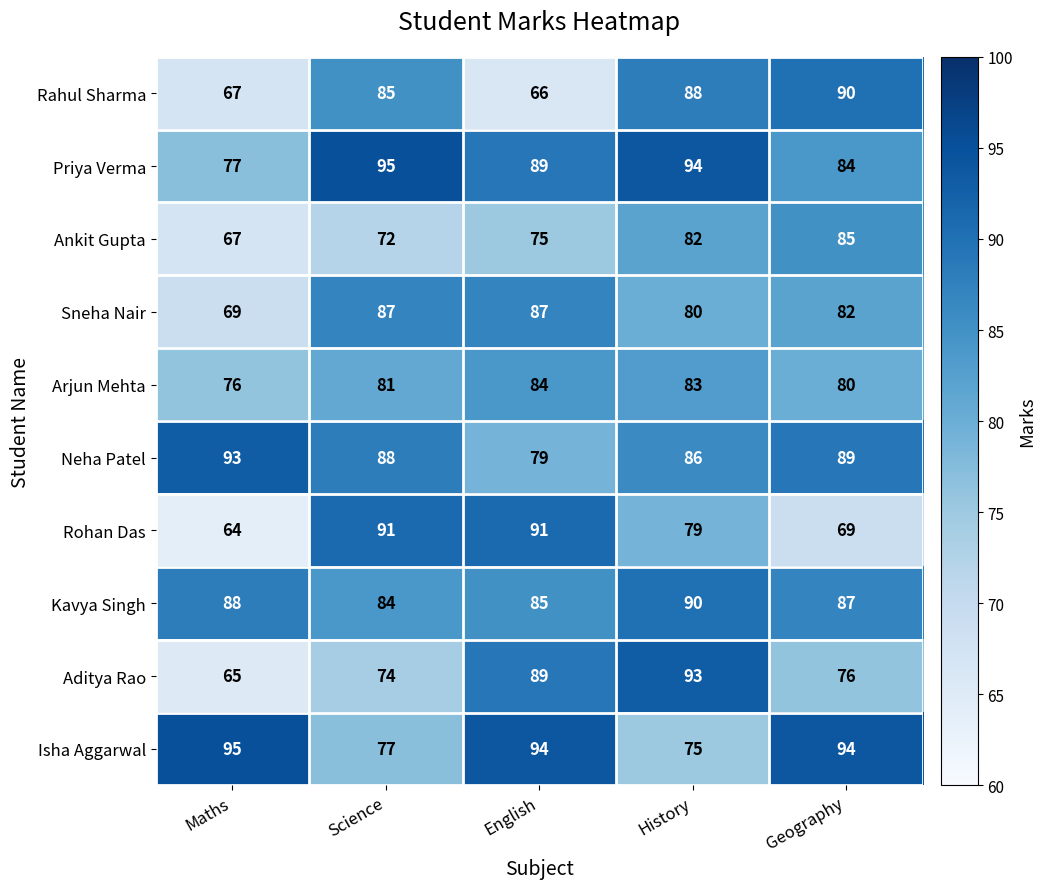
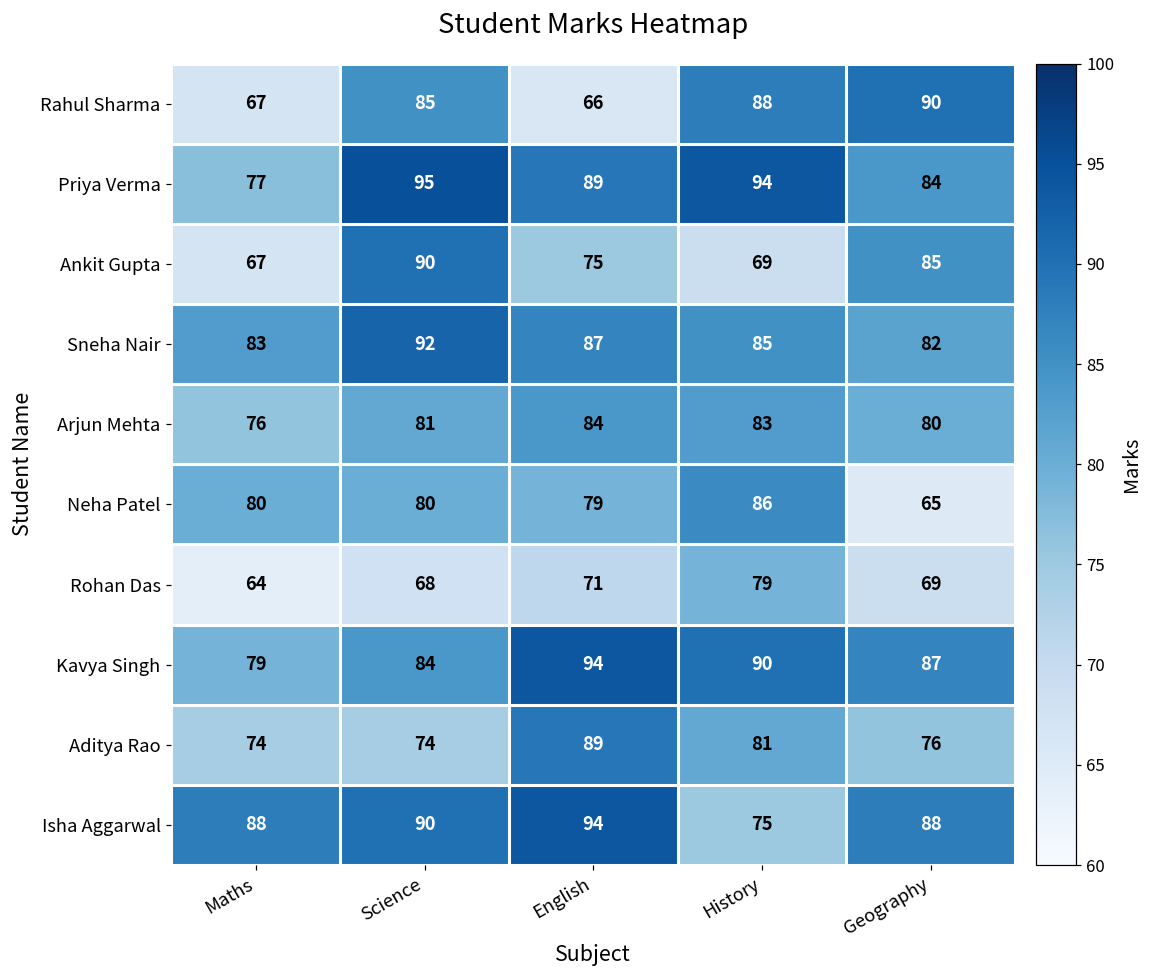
  {
    "Rahul Sharma": {
      "Maths": 67,
      "Science": 85,
      "English": 66,
      "History": 88,
      "Geography": 90
    },
    "Priya Verma": {
      "Maths": 77,
      "Science": 95,
      "English": 89,
      "History": 94,
      "Geography": 84
    },
    "Ankit Gupta": {
      "Maths": 67,
-     "Science": 72,
+     "Science": 90,
      "English": 75,
-     "History": 82,
+     "History": 69,
      "Geography": 85
    },
    "Sneha Nair": {
-     "Maths": 69,
-     "Science": 87,
+     "Maths": 83,
+     "Science": 92,
      "English": 87,
-     "History": 80,
+     "History": 85,
      "Geography": 82
    },
    "Arjun Mehta": {
      "Maths": 76,
      "Science": 81,
      "English": 84,
      "History": 83,
      "Geography": 80
    },
    "Neha Patel": {
-     "Maths": 93,
-     "Science": 88,
+     "Maths": 80,
+     "Science": 80,
      "English": 79,
      "History": 86,
-     "Geography": 89
+     "Geography": 65
    },
    "Rohan Das": {
      "Maths": 64,
-     "Science": 91,
-     "English": 91,
+     "Science": 68,
+     "English": 71,
      "History": 79,
      "Geography": 69
    },
    "Kavya Singh": {
-     "Maths": 88,
+     "Maths": 79,
      "Science": 84,
-     "English": 85,
+     "English": 94,
      "History": 90,
      "Geography": 87
    },
    "Aditya Rao": {
-     "Maths": 65,
+     "Maths": 74,
      "Science": 74,
      "English": 89,
-     "History": 93,
+     "History": 81,
      "Geography": 76
    },
    "Isha Aggarwal": {
-     "Maths": 95,
-     "Science": 77,
+     "Maths": 88,
+     "Science": 90,
      "English": 94,
      "History": 75,
-     "Geography": 94
+     "Geography": 88
    }
  }
